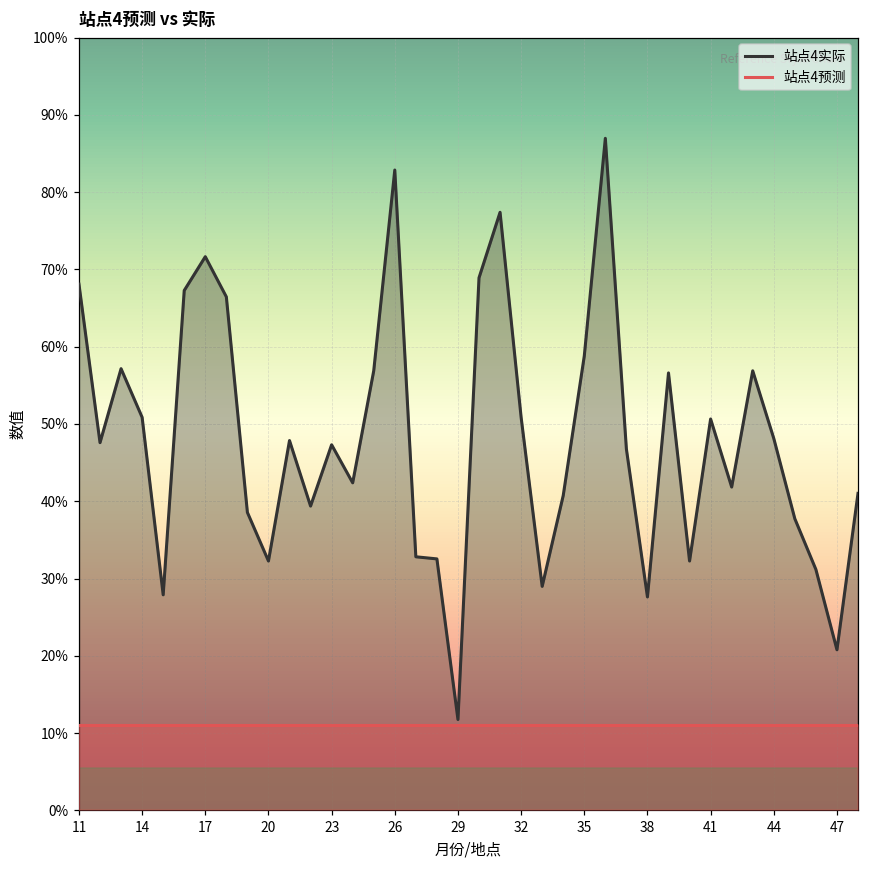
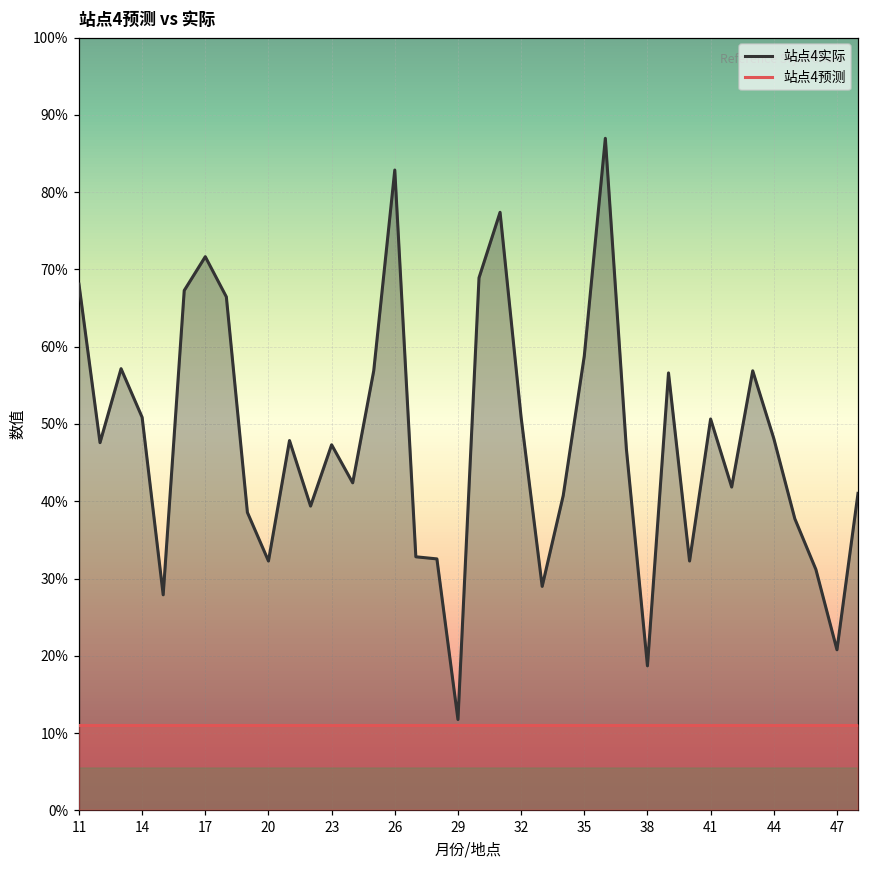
  {
    "站点4实际": {
-     "38": "28%",
+     "38": "19%",
      "41": "51%",
      "44": "48%",
      "47": "21%"
    },
    "站点4预测": {
      "38": "11%",
      "41": "11%",
      "44": "11%",
      "47": "11%"
    }
  }
